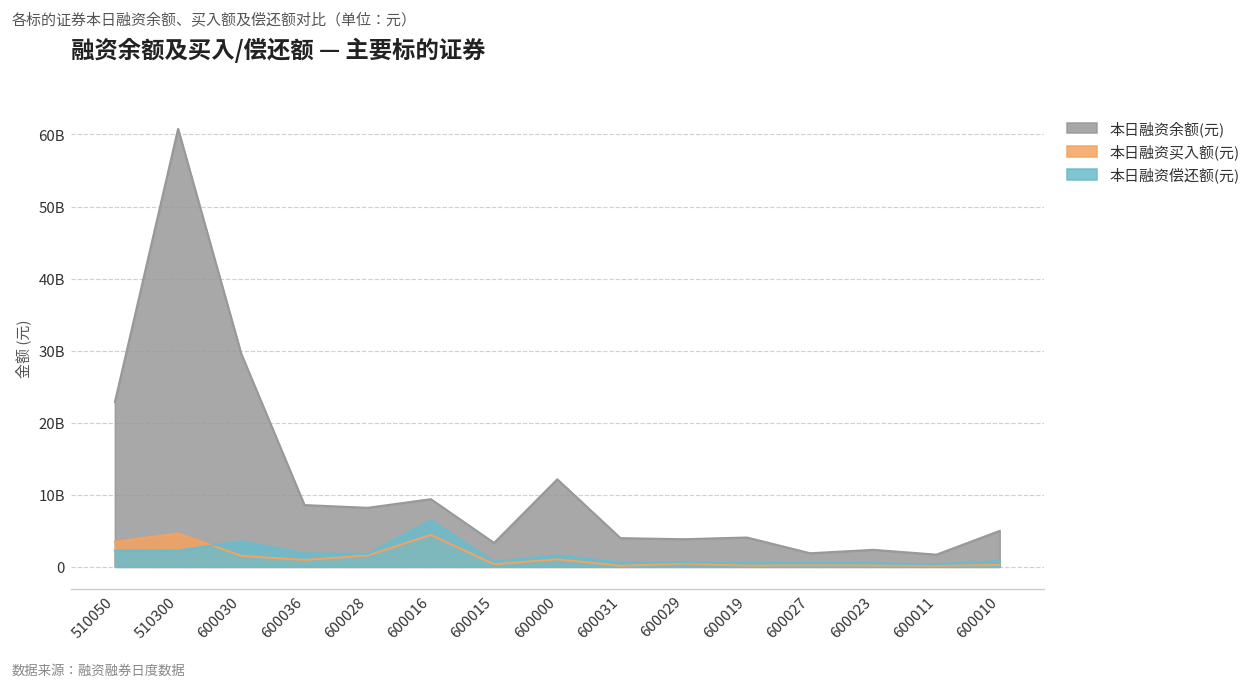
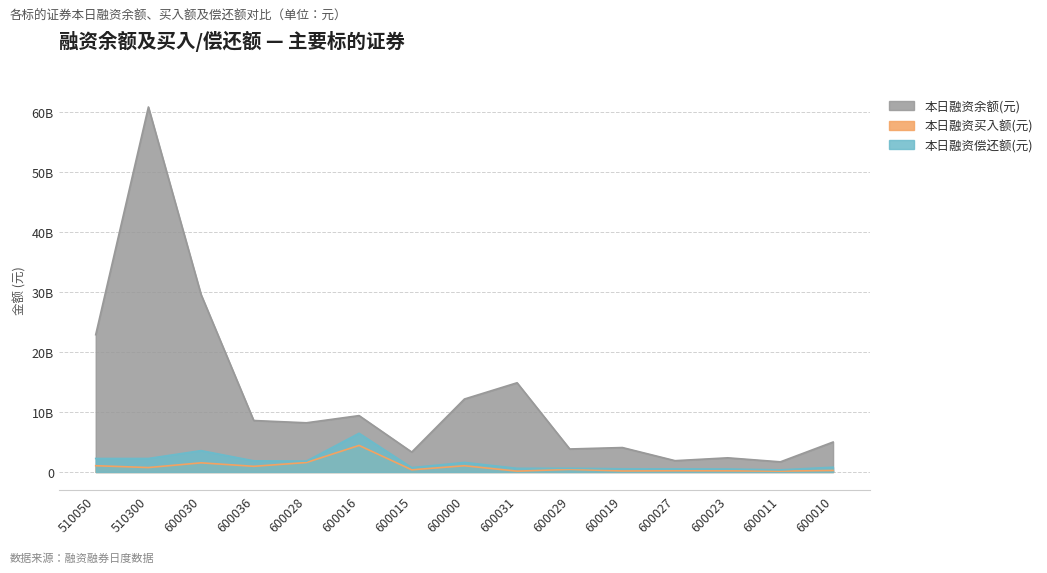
  {
    "本日融资余额(元)": {
      "510050": 23000000000,
      "510300": 61000000000,
      "600030": 30000000000,
      "600036": 9000000000,
      "600028": 8000000000,
      "600016": 9000000000,
      "600015": 3000000000,
      "600000": 12000000000,
-     "600031": 4000000000,
+     "600031": 15000000000,
      "600029": 4000000000,
      "600019": 4000000000,
      "600027": 2000000000,
      "600023": 2000000000,
      "600011": 2000000000,
      "600010": 5000000000
    },
    "本日融资买入额(元)": {
-     "510050": 3000000000,
-     "510300": 5000000000,
+     "510050": 1000000000,
+     "510300": 1000000000,
      "600030": 2000000000,
      "600036": 1000000000,
      "600016": 4000000000,
      "600000": 1000000000,
      "600031": 0,
      "600010": 0
    },
    "本日融资偿还额(元)": {
      "510050": 2000000000,
      "510300": 2000000000,
      "600030": 4000000000,
      "600036": 2000000000,
      "600016": 6000000000,
      "600000": 2000000000,
      "600031": 1000000000,
      "600010": 1000000000
    }
  }
